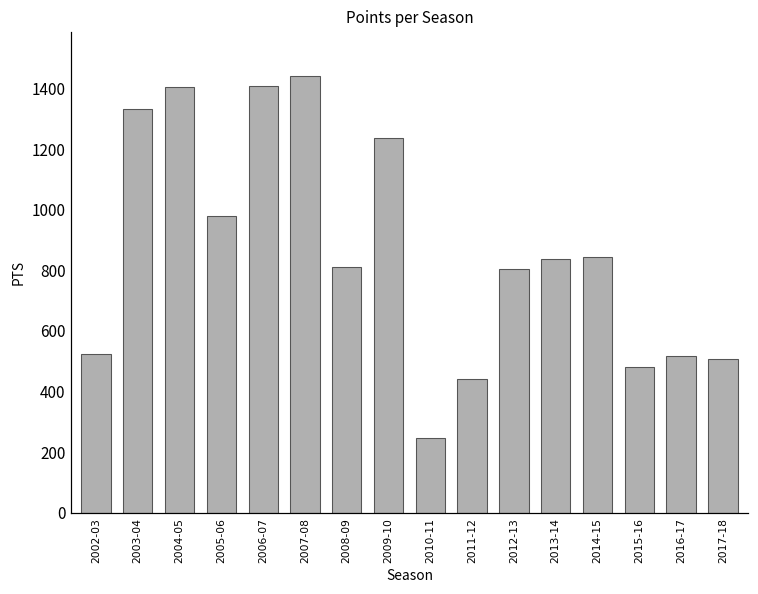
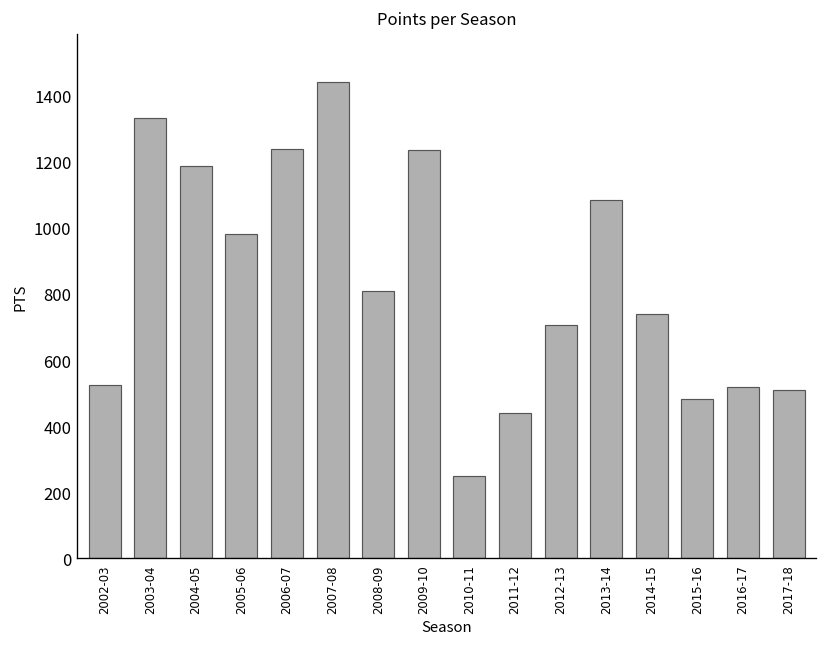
  {
    "2002-03": 530,
    "2003-04": 1330,
-   "2004-05": 1410,
+   "2004-05": 1190,
    "2005-06": 980,
-   "2006-07": 1410,
+   "2006-07": 1240,
    "2007-08": 1440,
    "2008-09": 810,
    "2009-10": 1240,
    "2010-11": 250,
    "2011-12": 440,
-   "2012-13": 810,
-   "2013-14": 840,
-   "2014-15": 850,
+   "2012-13": 710,
+   "2013-14": 1090,
+   "2014-15": 740,
    "2015-16": 480,
    "2016-17": 520,
    "2017-18": 510
  }
